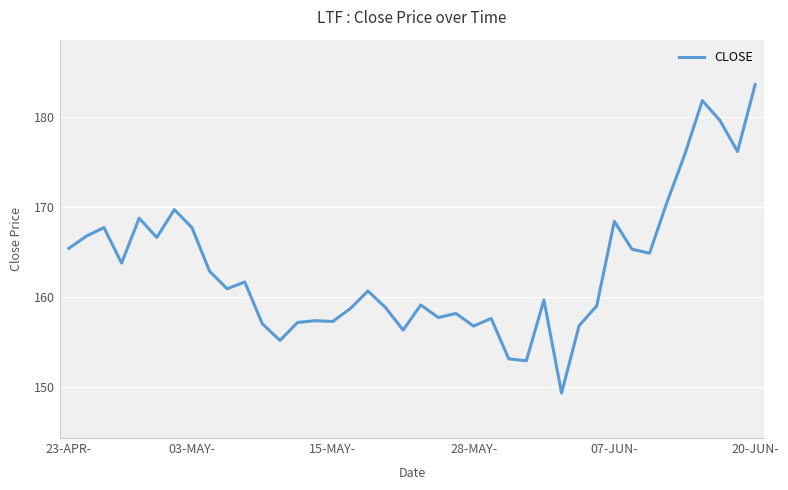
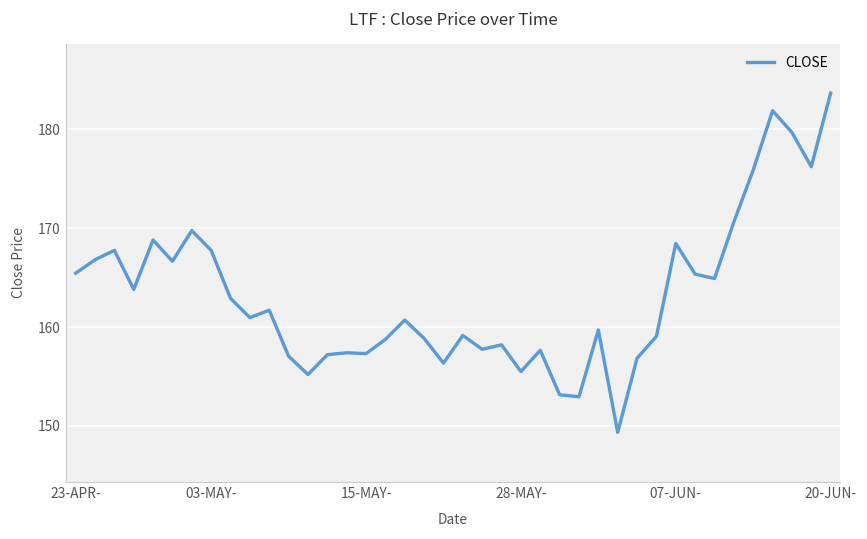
  {
    "23-APR-": 165,
    "03-MAY-": 168,
    "15-MAY-": 157,
-   "28-MAY-": 157,
+   "28-MAY-": 156,
    "07-JUN-": 168,
    "20-JUN-": 184
  }
